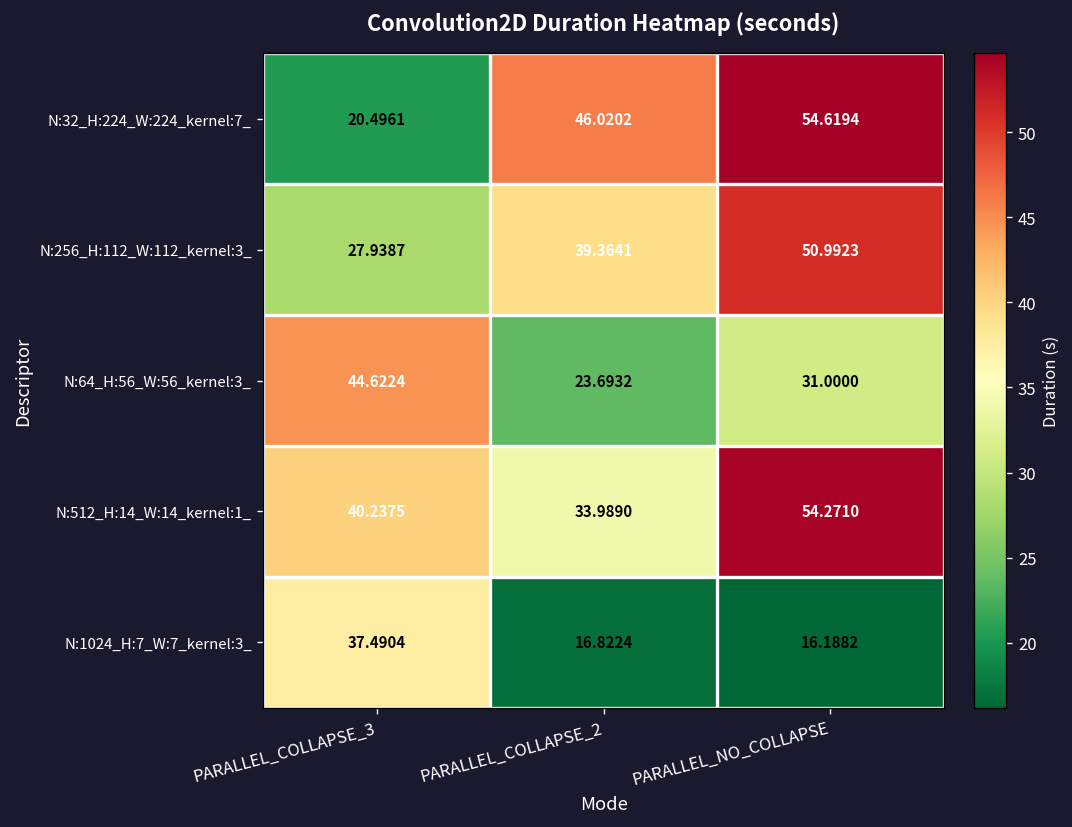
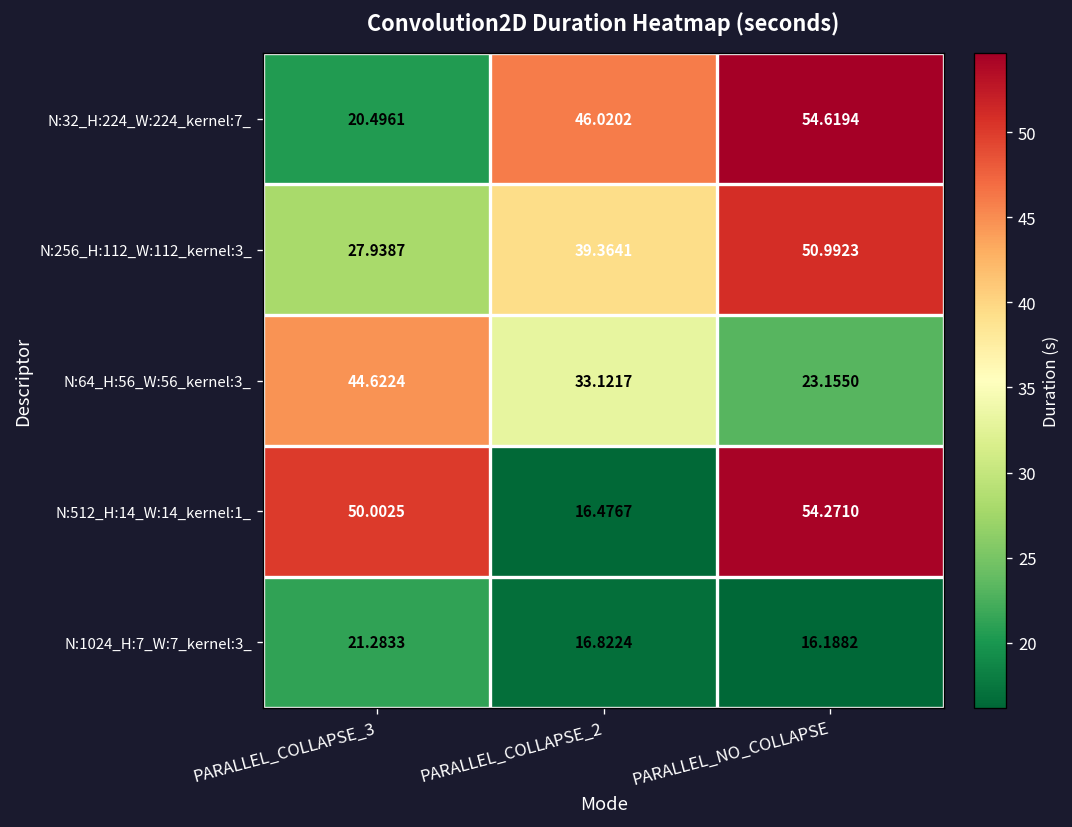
  {
    "N:32_H:224_W:224_kernel:7_": {
      "PARALLEL_COLLAPSE_3": 20.4961,
      "PARALLEL_COLLAPSE_2": 46.0202,
      "PARALLEL_NO_COLLAPSE": 54.6194
    },
    "N:256_H:112_W:112_kernel:3_": {
      "PARALLEL_COLLAPSE_3": 27.9387,
      "PARALLEL_COLLAPSE_2": 39.3641,
      "PARALLEL_NO_COLLAPSE": 50.9923
    },
    "N:64_H:56_W:56_kernel:3_": {
      "PARALLEL_COLLAPSE_3": 44.6224,
-     "PARALLEL_COLLAPSE_2": 23.6932,
-     "PARALLEL_NO_COLLAPSE": 31.0000
+     "PARALLEL_COLLAPSE_2": 33.1217,
+     "PARALLEL_NO_COLLAPSE": 23.1550
    },
    "N:512_H:14_W:14_kernel:1_": {
-     "PARALLEL_COLLAPSE_3": 40.2375,
-     "PARALLEL_COLLAPSE_2": 33.9890,
+     "PARALLEL_COLLAPSE_3": 50.0025,
+     "PARALLEL_COLLAPSE_2": 16.4767,
      "PARALLEL_NO_COLLAPSE": 54.2710
    },
    "N:1024_H:7_W:7_kernel:3_": {
-     "PARALLEL_COLLAPSE_3": 37.4904,
+     "PARALLEL_COLLAPSE_3": 21.2833,
      "PARALLEL_COLLAPSE_2": 16.8224,
      "PARALLEL_NO_COLLAPSE": 16.1882
    }
  }
